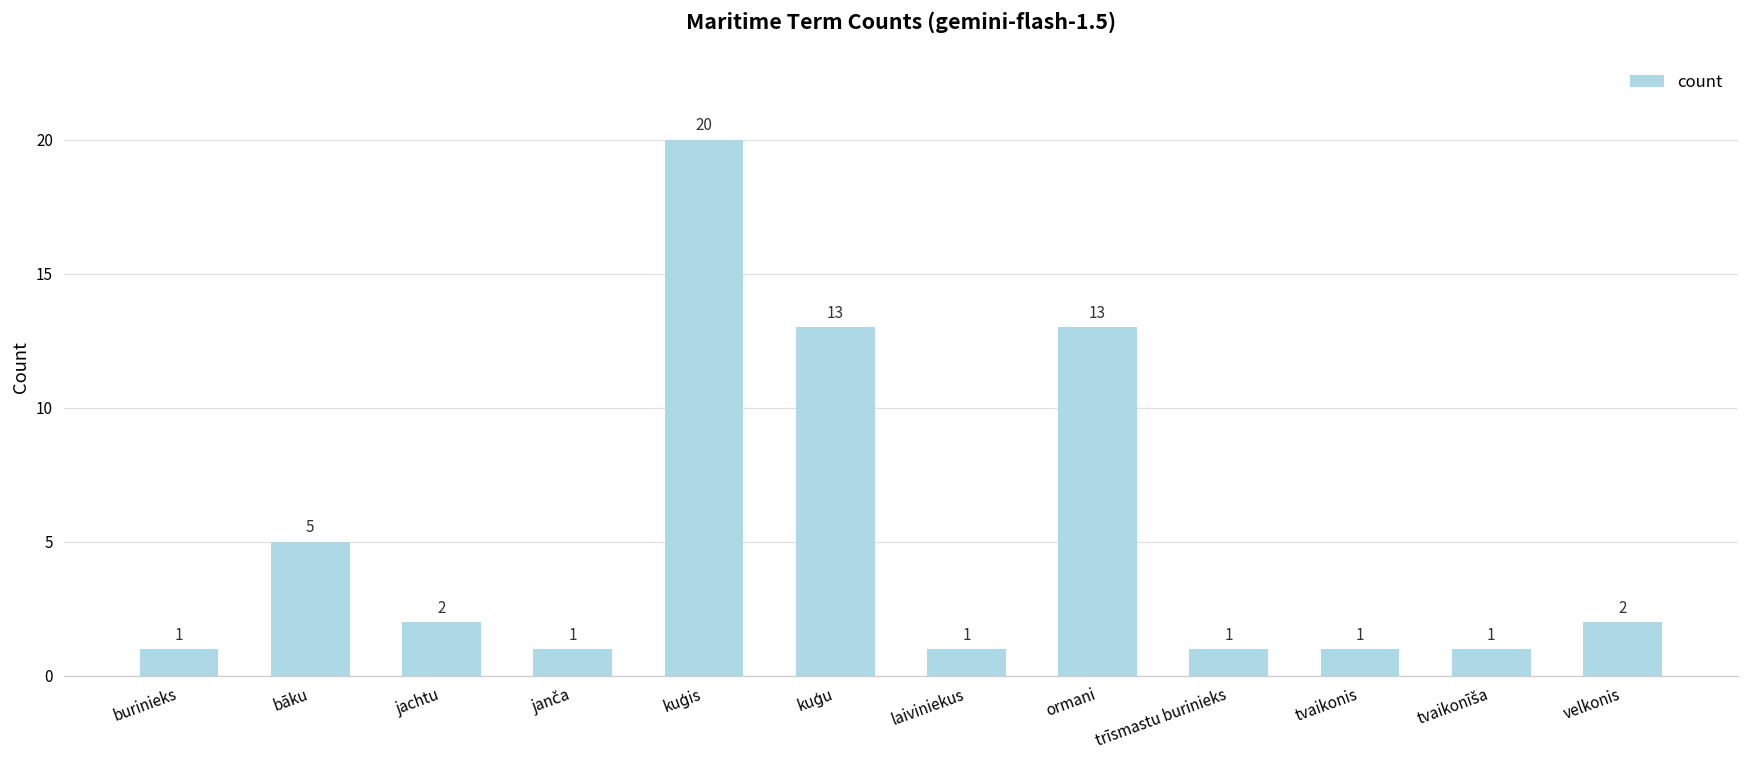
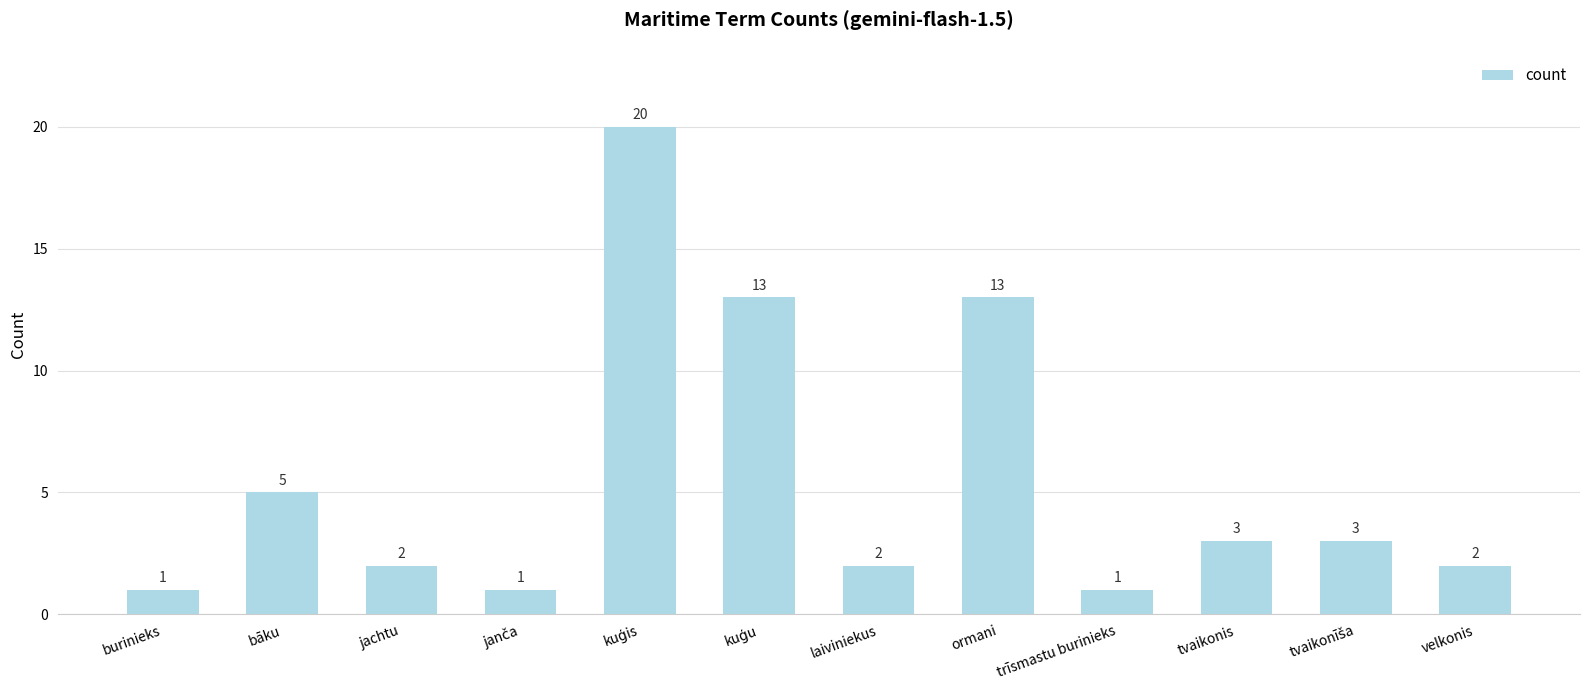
  {
    "burinieks": 1,
    "bāku": 5,
    "jachtu": 2,
    "janča": 1,
    "kuģis": 20,
    "kuģu": 13,
-   "laiviniekus": 1,
+   "laiviniekus": 2,
    "ormani": 13,
    "trīsmastu burinieks": 1,
-   "tvaikonis": 1,
-   "tvaikonīša": 1,
+   "tvaikonis": 3,
+   "tvaikonīša": 3,
    "velkonis": 2
  }
